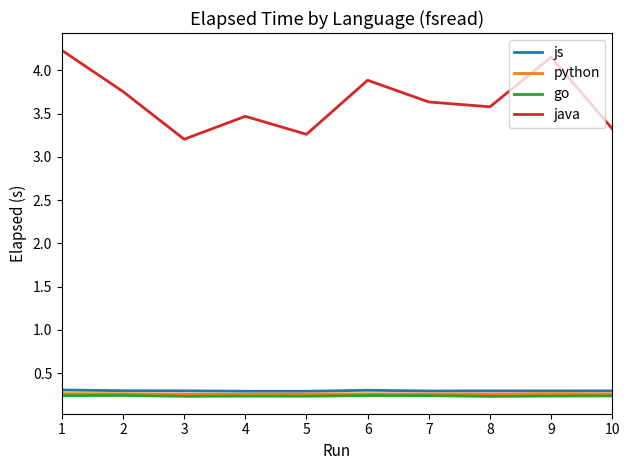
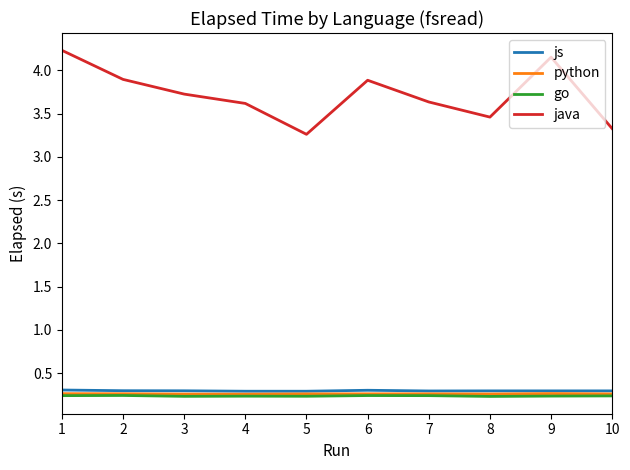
  {
    "js": {
      "1": 0.3,
      "2": 0.3,
      "3": 0.3,
      "4": 0.3,
      "5": 0.3,
      "6": 0.3,
      "7": 0.3,
      "8": 0.3,
      "9": 0.3,
      "10": 0.3
    },
    "java": {
      "1": 4.2,
-     "2": 3.8,
-     "3": 3.2,
-     "4": 3.5,
+     "2": 3.9,
+     "3": 3.7,
+     "4": 3.6,
      "5": 3.3,
      "6": 3.9,
      "7": 3.6,
-     "8": 3.6,
+     "8": 3.5,
      "10": 3.3
    }
  }
